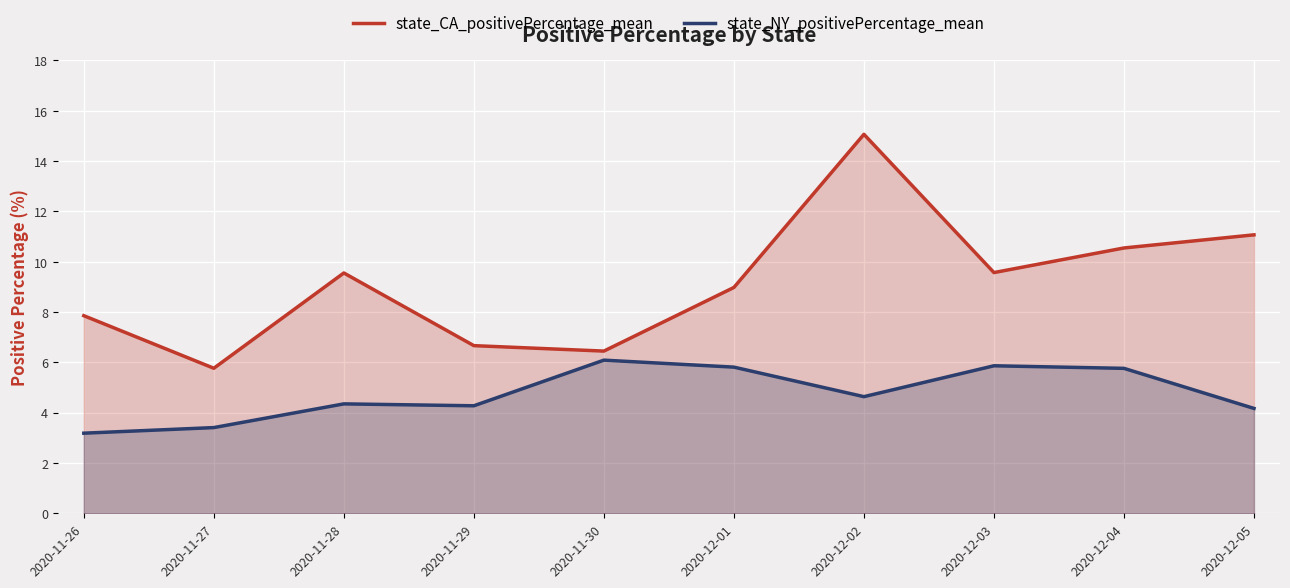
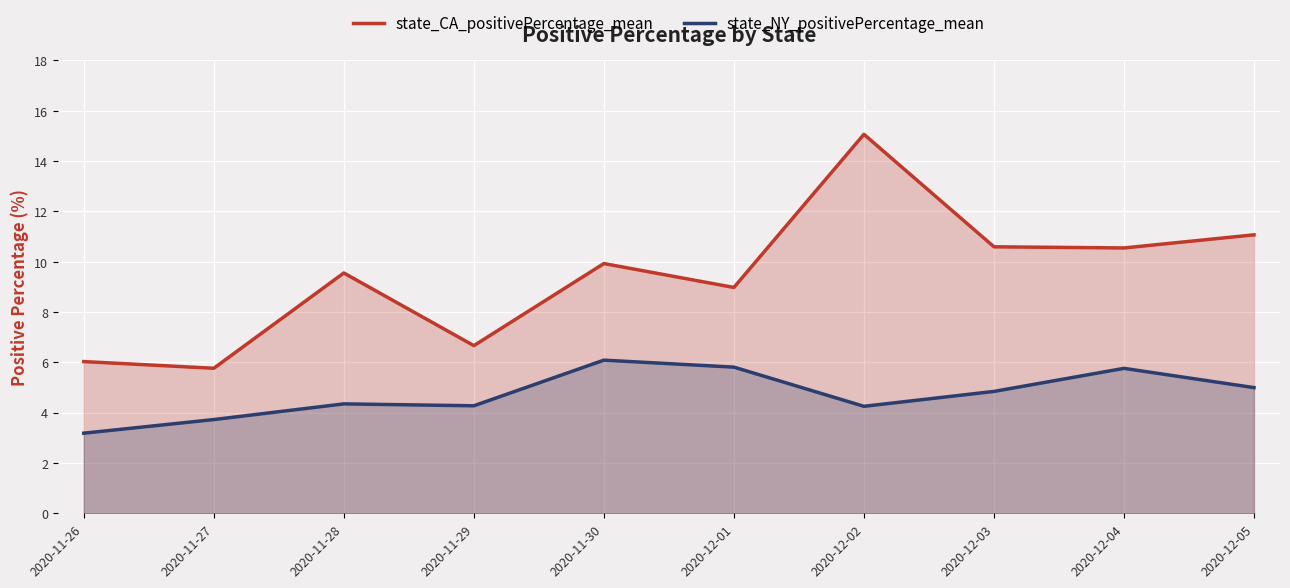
  {
    "state_CA_positivePercentage_mean": {
-     "2020-11-26": 7.9,
+     "2020-11-26": 6.0,
      "2020-11-27": 5.8,
      "2020-11-28": 9.6,
      "2020-11-29": 6.7,
-     "2020-11-30": 6.4,
+     "2020-11-30": 9.9,
      "2020-12-01": 9.0,
      "2020-12-02": 15.1,
-     "2020-12-03": 9.6,
+     "2020-12-03": 10.6,
      "2020-12-04": 10.5,
      "2020-12-05": 11.1
    },
    "state_NY_positivePercentage_mean": {
      "2020-11-26": 3.2,
-     "2020-11-27": 3.4,
+     "2020-11-27": 3.7,
      "2020-11-28": 4.3,
      "2020-11-29": 4.3,
      "2020-11-30": 6.1,
      "2020-12-01": 5.8,
-     "2020-12-02": 4.6,
-     "2020-12-03": 5.9,
+     "2020-12-02": 4.3,
+     "2020-12-03": 4.8,
      "2020-12-04": 5.8,
-     "2020-12-05": 4.2
+     "2020-12-05": 5.0
    }
  }
